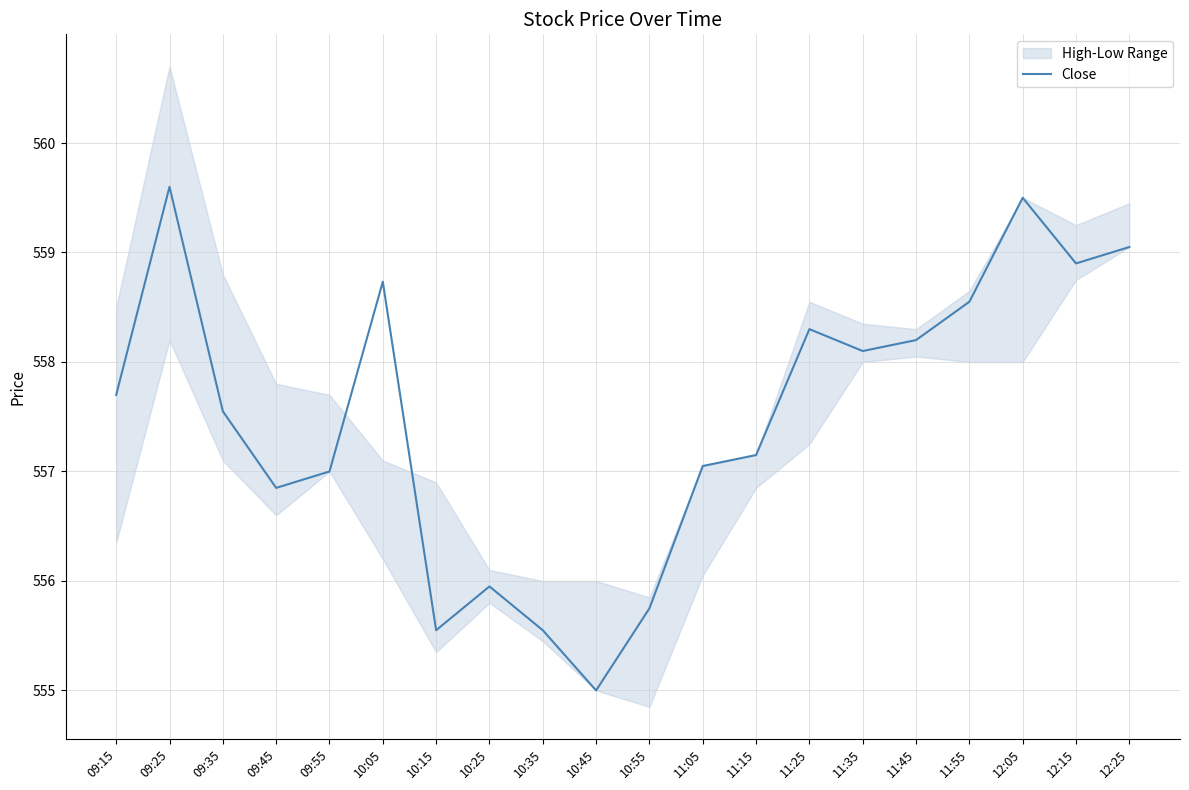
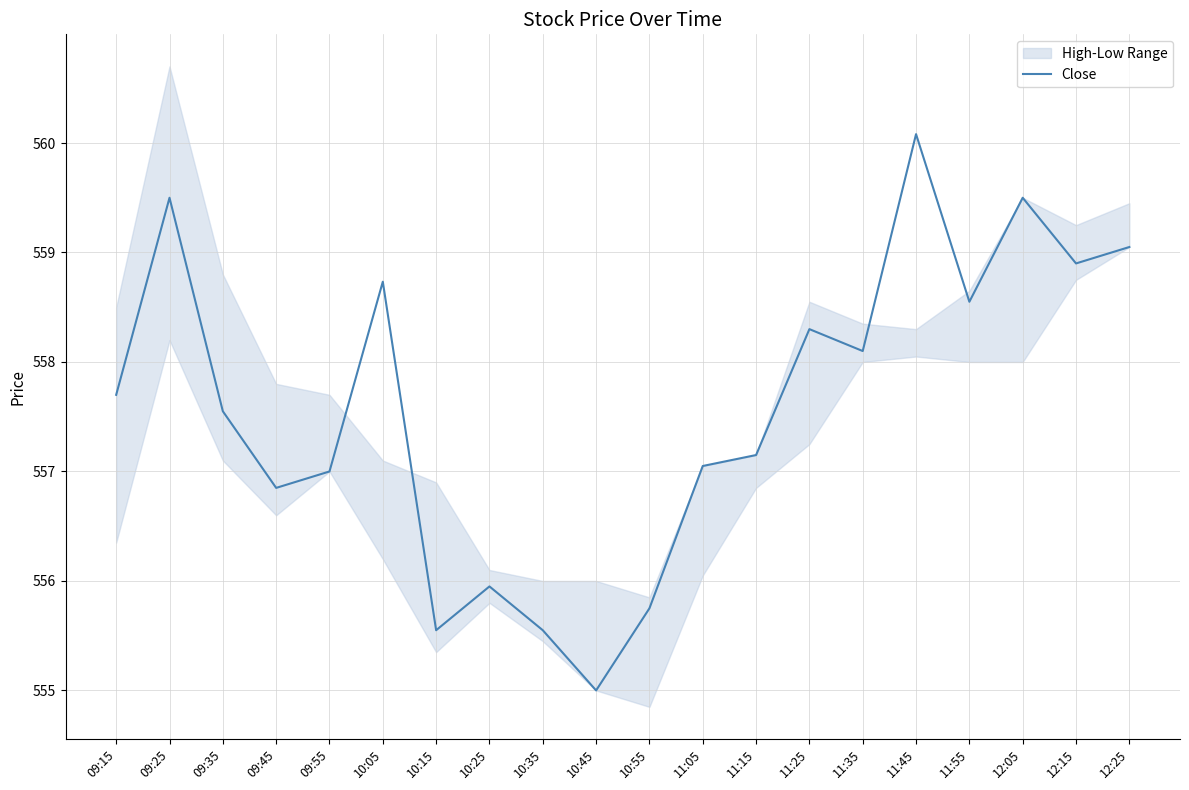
  {
    "Close": {
      "09:15": 557.70,
-     "09:25": 559.6,
+     "09:25": 559.5,
      "09:35": 557.55,
      "09:45": 556.85,
      "09:55": 557.00,
      "10:05": 558.73,
      "10:15": 555.55,
      "10:25": 555.95,
      "10:35": 555.55,
      "10:45": 555.00,
      "10:55": 555.75,
      "11:25": 558.30,
      "11:35": 558.10,
-     "11:45": 558.20,
+     "11:45": 560.08,
      "11:55": 558.55,
      "12:15": 558.90,
      "12:25": 559.05
    }
  }
